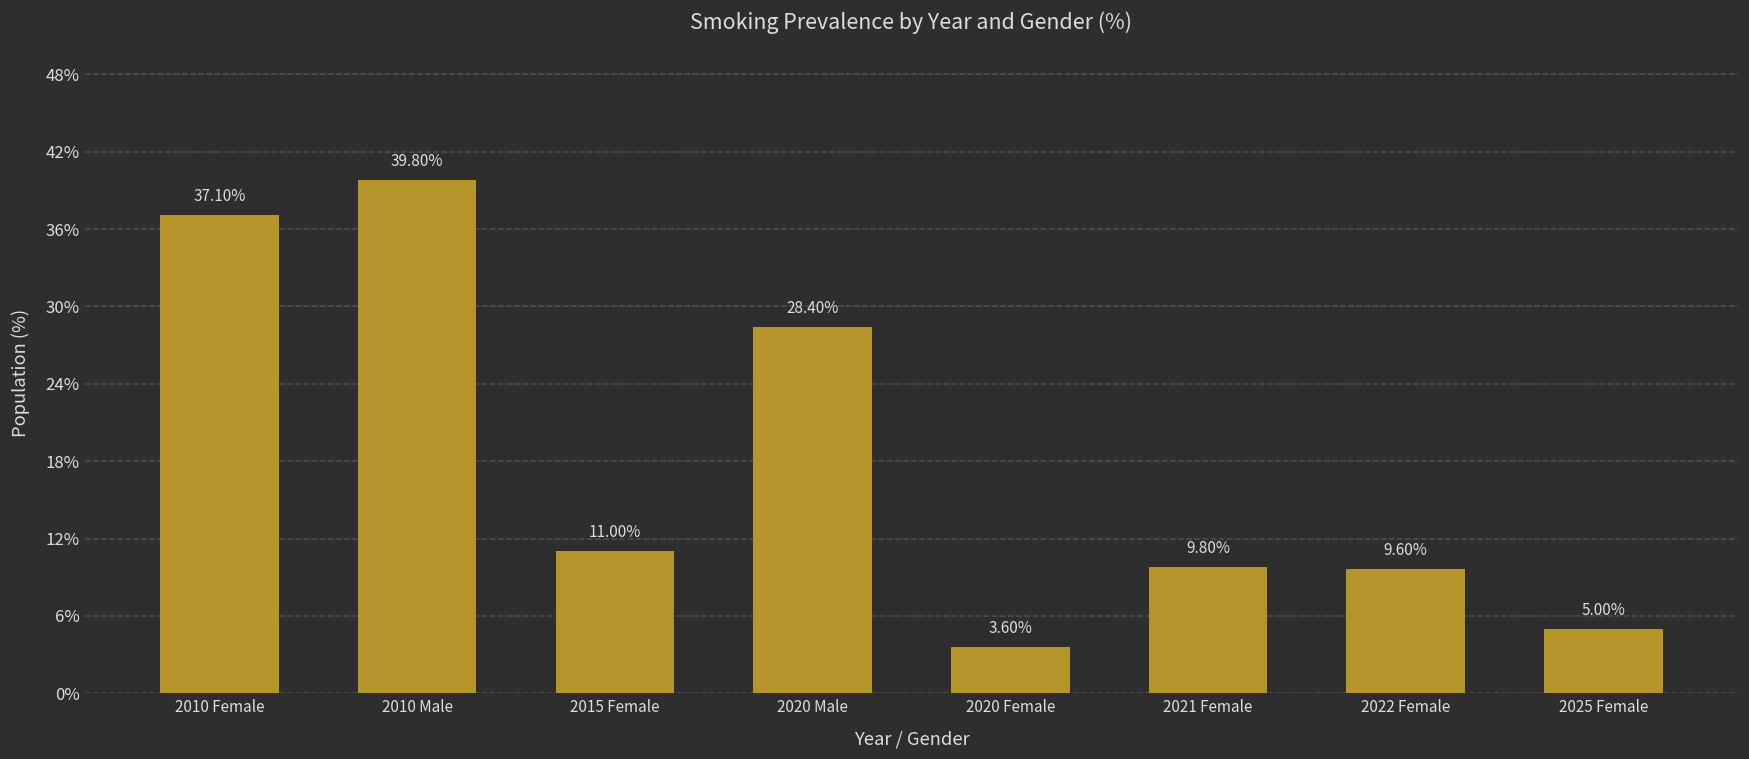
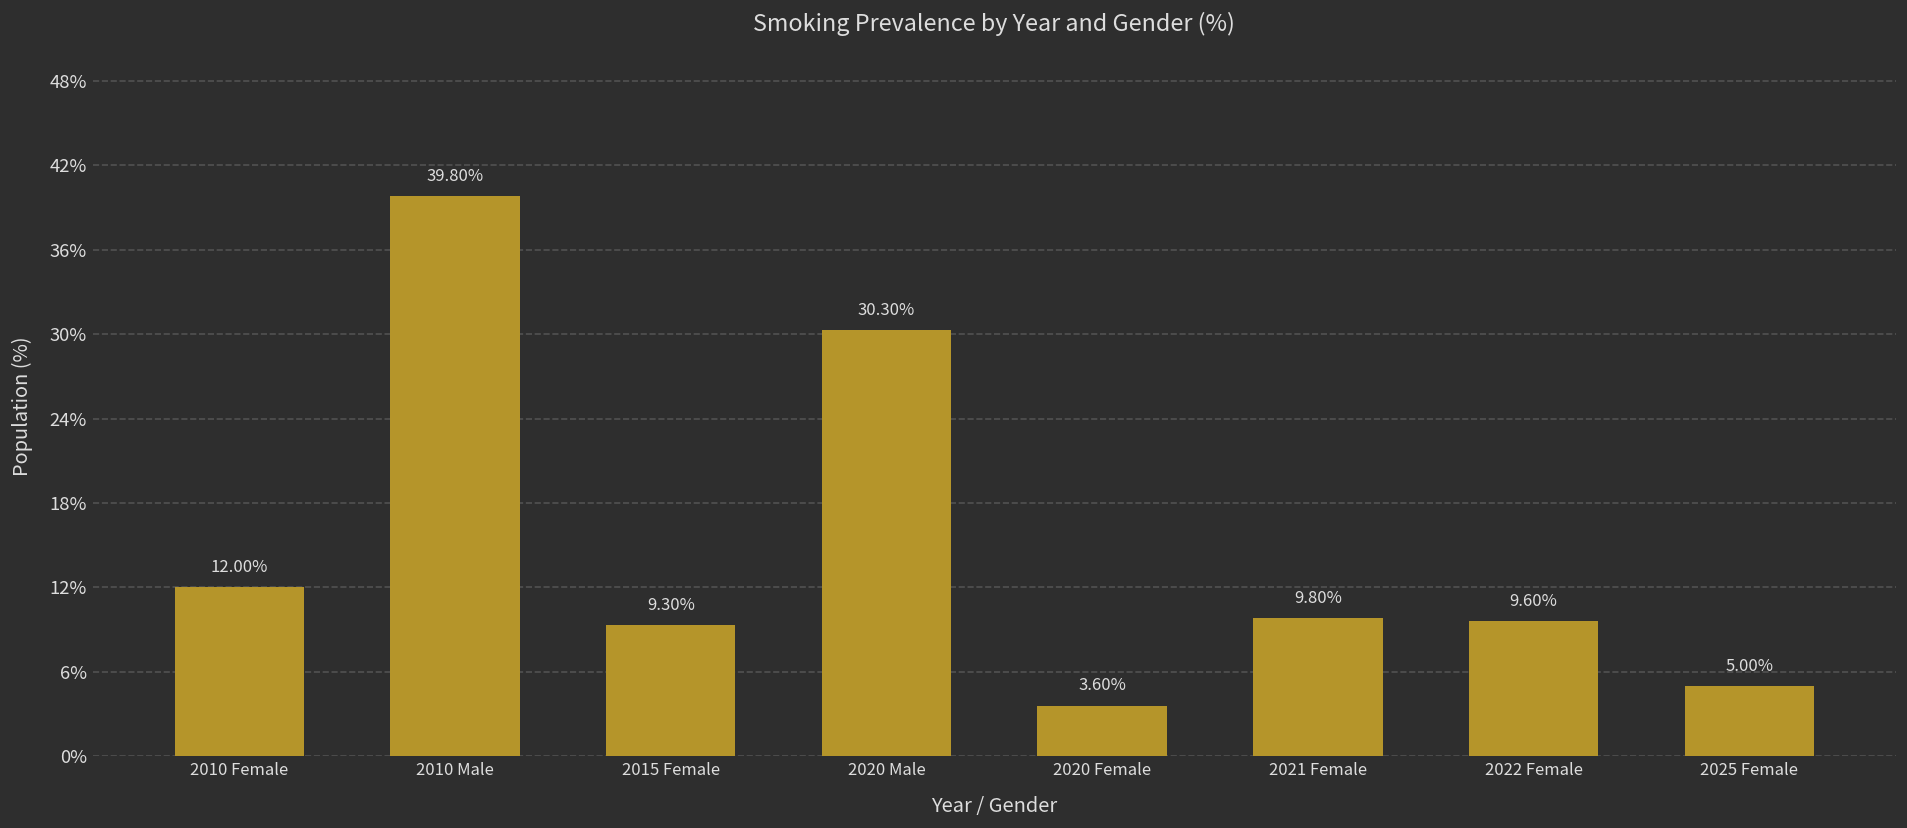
  {
-   "2010 Female": "37.10%",
+   "2010 Female": "12.00%",
    "2010 Male": "39.80%",
-   "2015 Female": "11.00%",
-   "2020 Male": "28.40%",
+   "2015 Female": "9.30%",
+   "2020 Male": "30.30%",
    "2020 Female": "3.60%",
    "2021 Female": "9.80%",
    "2022 Female": "9.60%",
    "2025 Female": "5.00%"
  }
